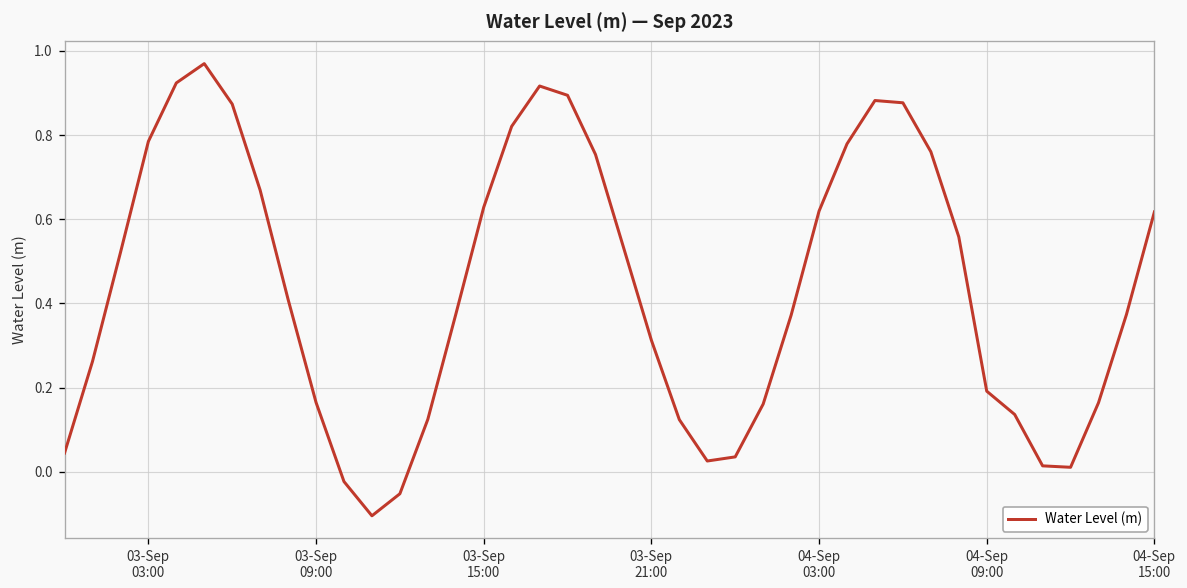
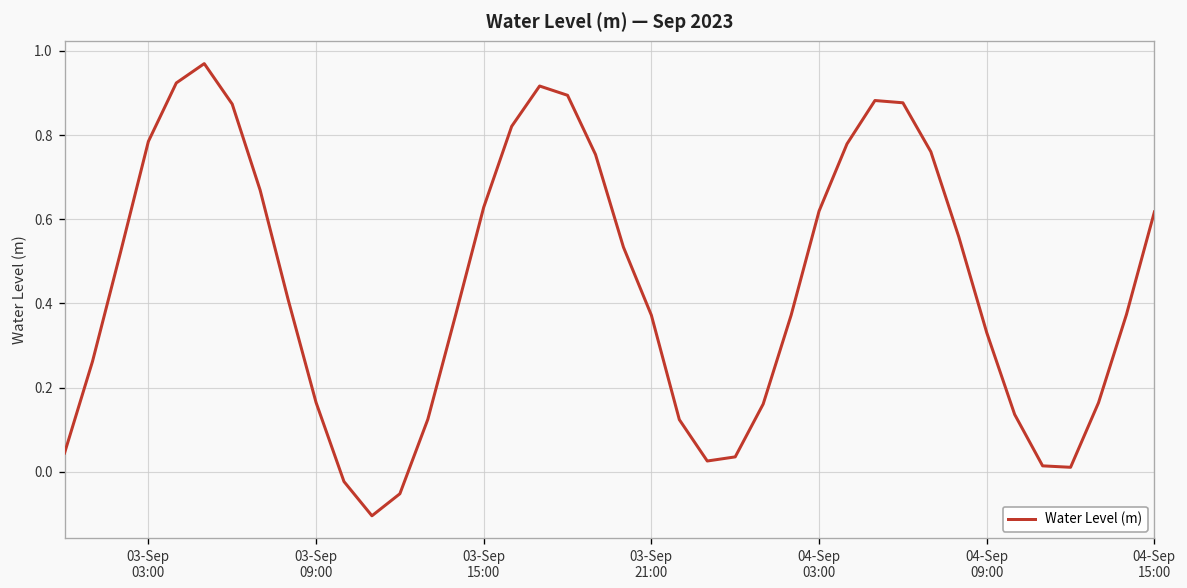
  {
    "03-Sep 03:00": 0.78,
    "03-Sep 09:00": 0.16,
    "03-Sep 15:00": 0.63,
-   "03-Sep 21:00": 0.31,
+   "03-Sep 21:00": 0.37,
    "04-Sep 03:00": 0.62,
-   "04-Sep 09:00": 0.19,
+   "04-Sep 09:00": 0.33,
    "04-Sep 15:00": 0.62
  }
